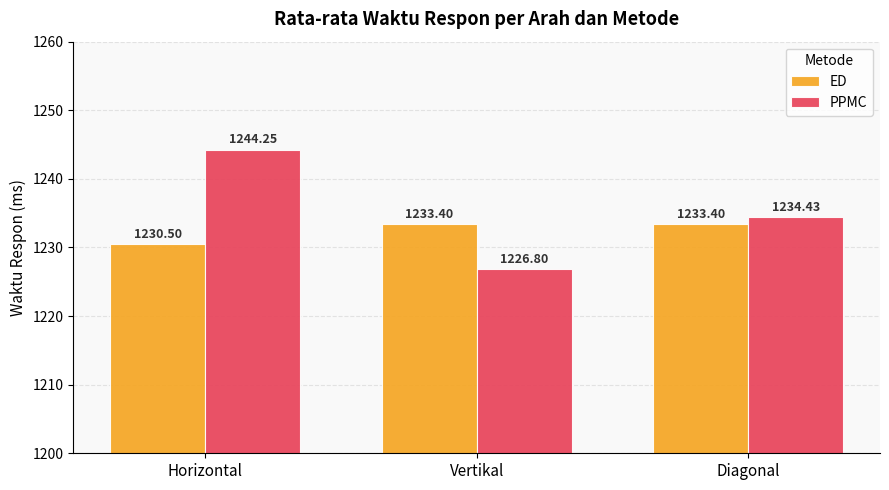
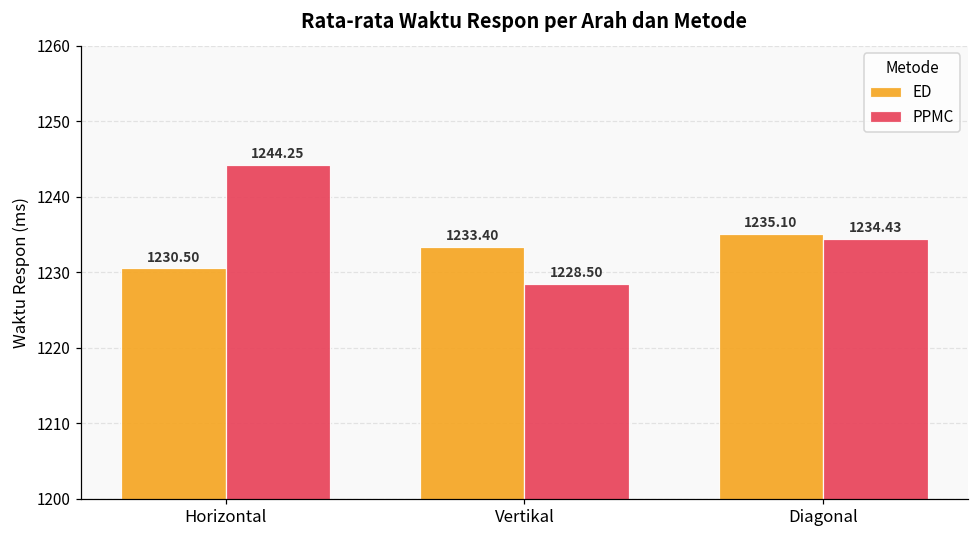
  {
    "ED": {
      "Horizontal": 1230.50,
      "Vertikal": 1233.40,
-     "Diagonal": 1233.40
+     "Diagonal": 1235.10
    },
    "PPMC": {
      "Horizontal": 1244.25,
-     "Vertikal": 1226.80,
+     "Vertikal": 1228.50,
      "Diagonal": 1234.43
    }
  }
